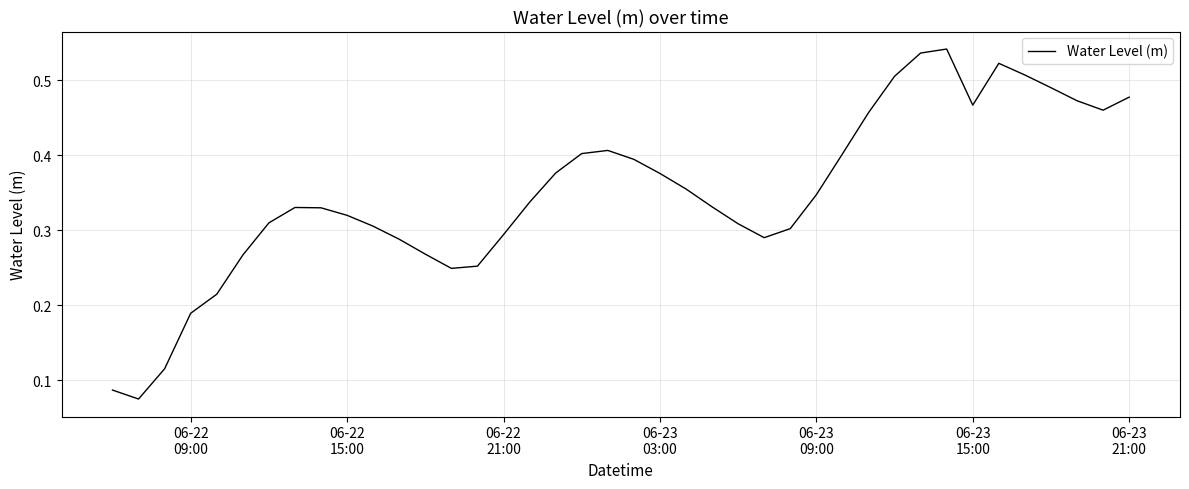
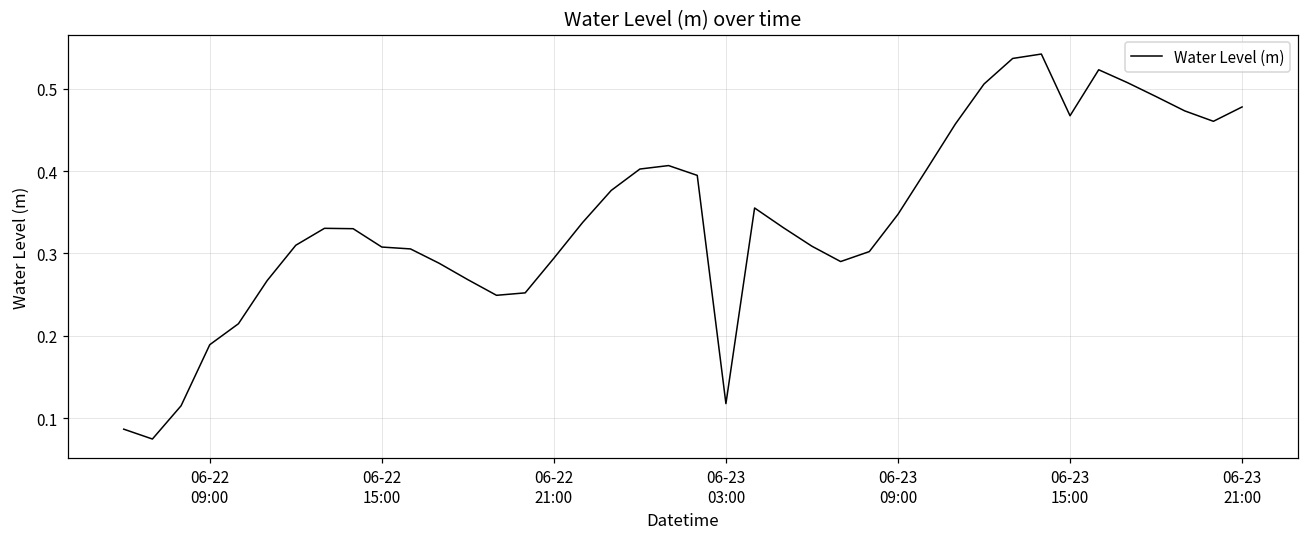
  {
    "06-22 09:00": 0.19,
-   "06-22 15:00": 0.32,
+   "06-22 15:00": 0.31,
    "06-22 21:00": 0.29,
-   "06-23 03:00": 0.38,
+   "06-23 03:00": 0.12,
    "06-23 09:00": 0.35,
    "06-23 15:00": 0.47,
    "06-23 21:00": 0.48
  }
